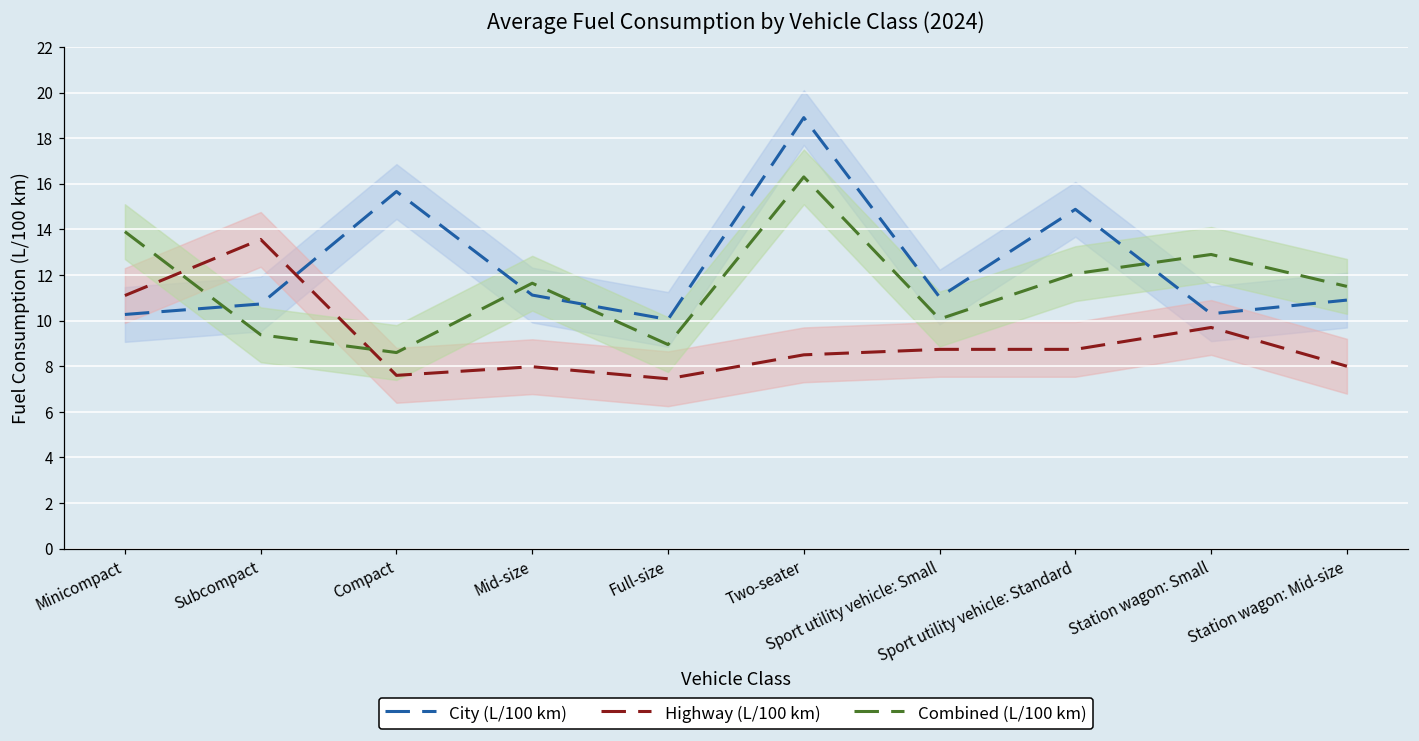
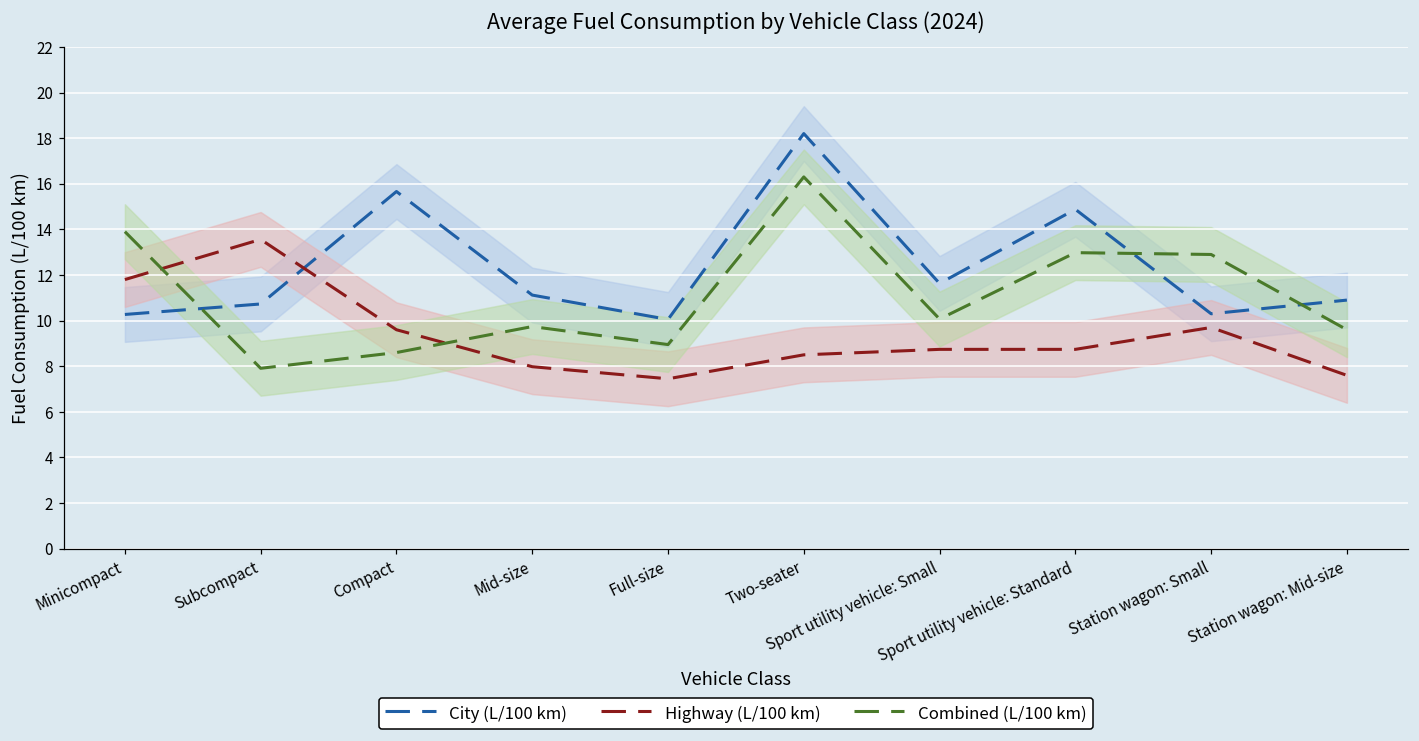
  {
    "City (L/100 km)": {
      "Minicompact": 10.3,
      "Subcompact": 10.7,
      "Compact": 15.7,
      "Mid-size": 11.1,
-     "Two-seater": 18.9,
-     "Sport utility vehicle: Small": 11.0,
+     "Two-seater": 18.2,
+     "Sport utility vehicle: Small": 11.6,
      "Sport utility vehicle: Standard": 14.9,
      "Station wagon: Small": 10.3
    },
    "Highway (L/100 km)": {
-     "Minicompact": 11.1,
+     "Minicompact": 11.8,
      "Subcompact": 13.6,
-     "Compact": 7.6,
+     "Compact": 9.6,
      "Mid-size": 8.0,
      "Full-size": 7.5,
      "Two-seater": 8.5,
      "Sport utility vehicle: Small": 8.7,
      "Sport utility vehicle: Standard": 8.7,
      "Station wagon: Small": 9.7,
-     "Station wagon: Mid-size": 8.0
+     "Station wagon: Mid-size": 7.6
    },
    "Combined (L/100 km)": {
      "Minicompact": 13.9,
-     "Subcompact": 9.4,
+     "Subcompact": 7.9,
      "Compact": 8.6,
-     "Mid-size": 11.6,
+     "Mid-size": 9.7,
      "Full-size": 9.0,
      "Two-seater": 16.3,
      "Sport utility vehicle: Small": 10.1,
-     "Sport utility vehicle: Standard": 12.1,
+     "Sport utility vehicle: Standard": 13.0,
      "Station wagon: Small": 12.9,
-     "Station wagon: Mid-size": 11.5
+     "Station wagon: Mid-size": 9.6
    }
  }
